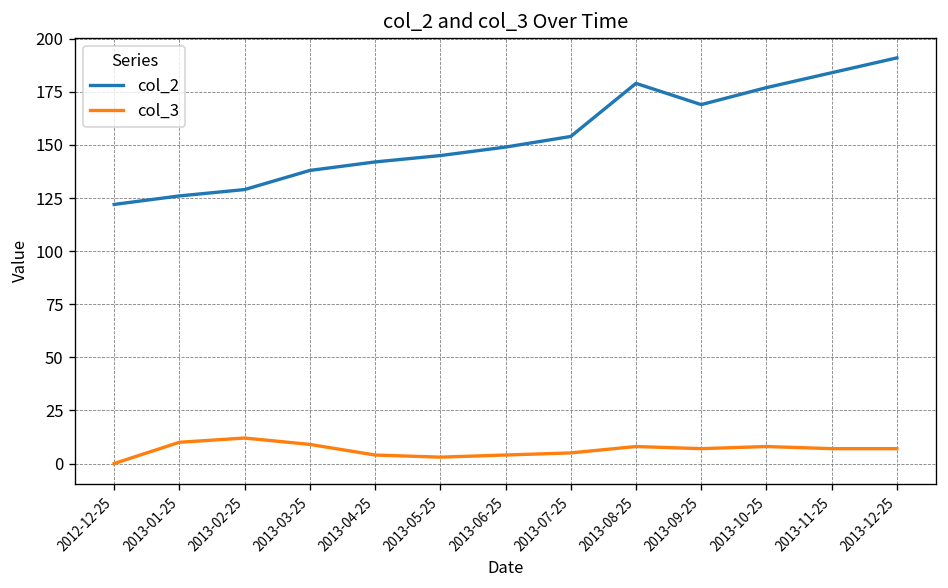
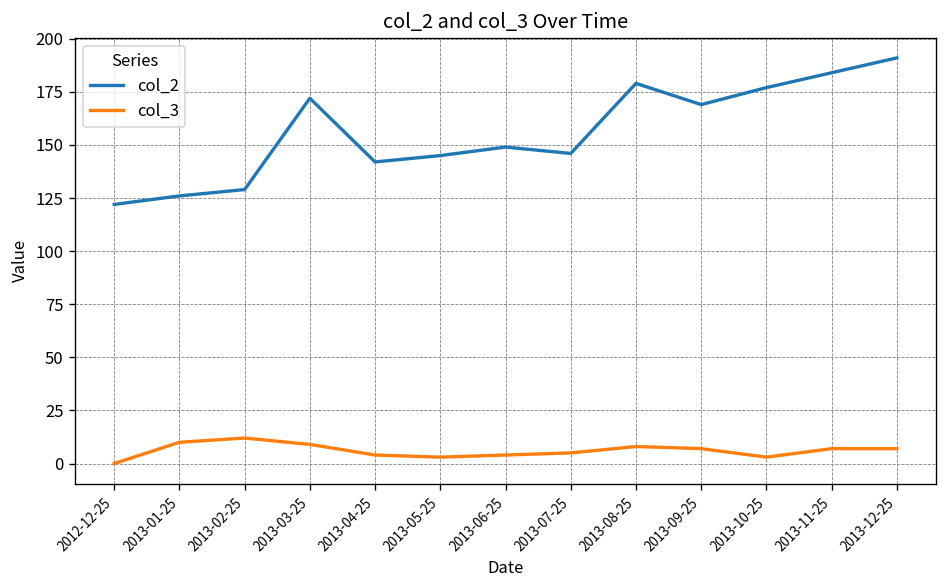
  {
    "col_2": {
      "2012-12-25": 122,
      "2013-01-25": 126,
      "2013-02-25": 129,
-     "2013-03-25": 138,
+     "2013-03-25": 172,
      "2013-04-25": 142,
      "2013-05-25": 145,
      "2013-06-25": 149,
-     "2013-07-25": 154,
+     "2013-07-25": 146,
      "2013-08-25": 179,
      "2013-09-25": 169,
      "2013-10-25": 177,
      "2013-11-25": 184,
      "2013-12-25": 191
    },
    "col_3": {
      "2012-12-25": 0,
      "2013-01-25": 10,
      "2013-02-25": 12,
      "2013-03-25": 9,
      "2013-04-25": 4,
      "2013-05-25": 3,
      "2013-06-25": 4,
      "2013-07-25": 5,
      "2013-08-25": 8,
      "2013-09-25": 7,
-     "2013-10-25": 8,
+     "2013-10-25": 3,
      "2013-11-25": 7,
      "2013-12-25": 7
    }
  }
